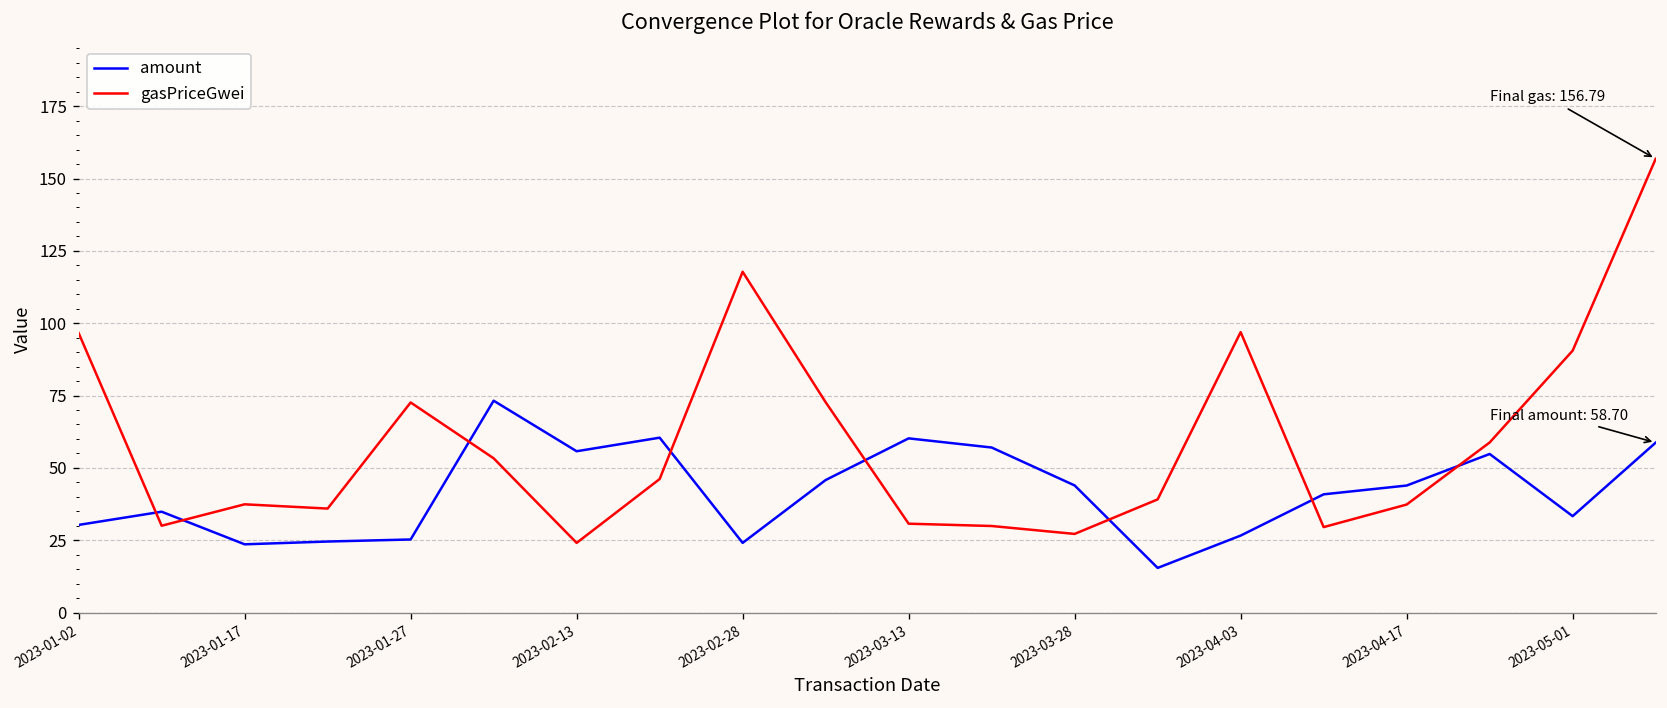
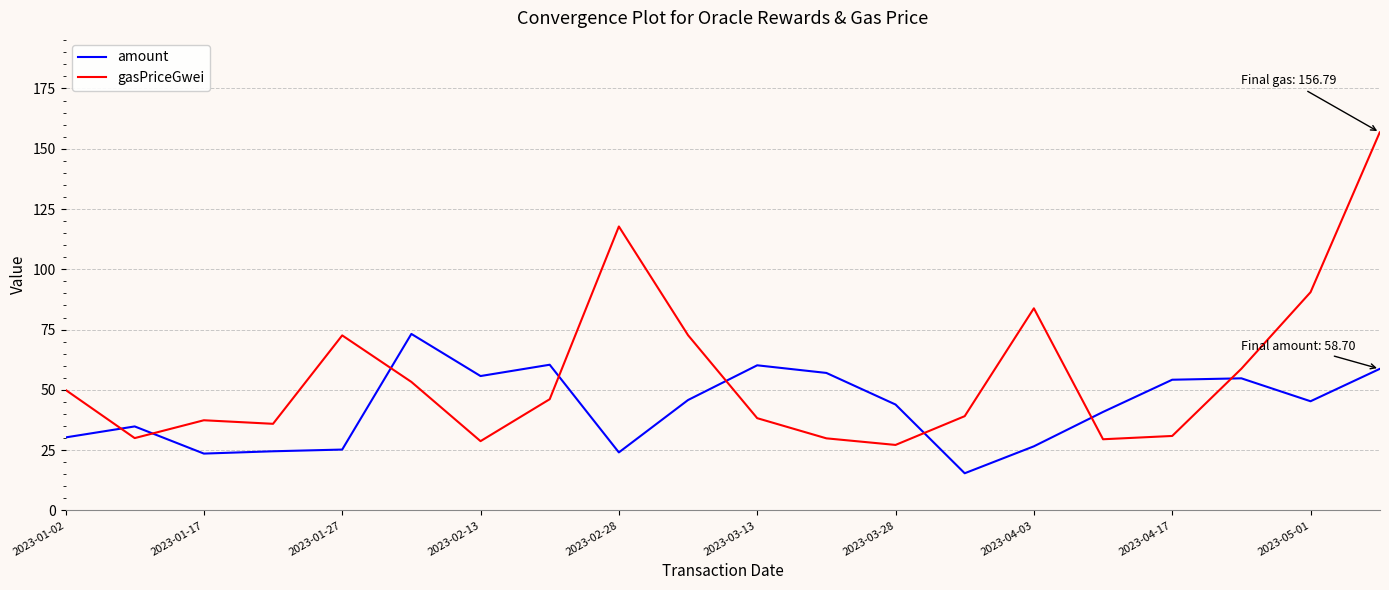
  {
    "amount": {
      "2023-01-02": 30,
      "2023-01-17": 24,
      "2023-01-27": 25,
      "2023-02-13": 56,
      "2023-02-28": 24,
      "2023-03-13": 60,
      "2023-03-28": 44,
      "2023-04-03": 27,
-     "2023-04-17": 44,
-     "2023-05-01": 33
+     "2023-04-17": 54,
+     "2023-05-01": 45
    },
    "gasPriceGwei": {
-     "2023-01-02": 97,
+     "2023-01-02": 50,
      "2023-01-17": 37,
      "2023-01-27": 73,
-     "2023-02-13": 24,
+     "2023-02-13": 29,
      "2023-02-28": 118,
-     "2023-03-13": 31,
+     "2023-03-13": 38,
      "2023-03-28": 27,
-     "2023-04-03": 97,
-     "2023-04-17": 37,
+     "2023-04-03": 84,
+     "2023-04-17": 31,
      "2023-05-01": 91
    }
  }
